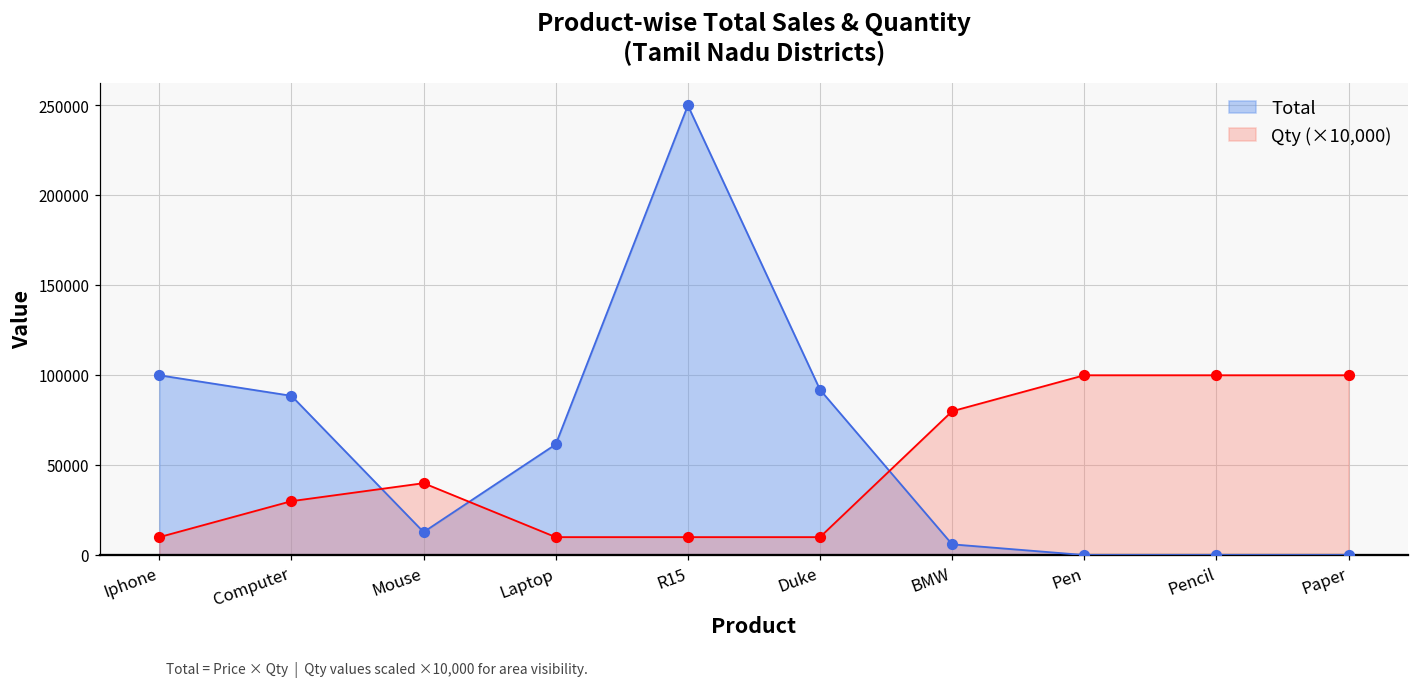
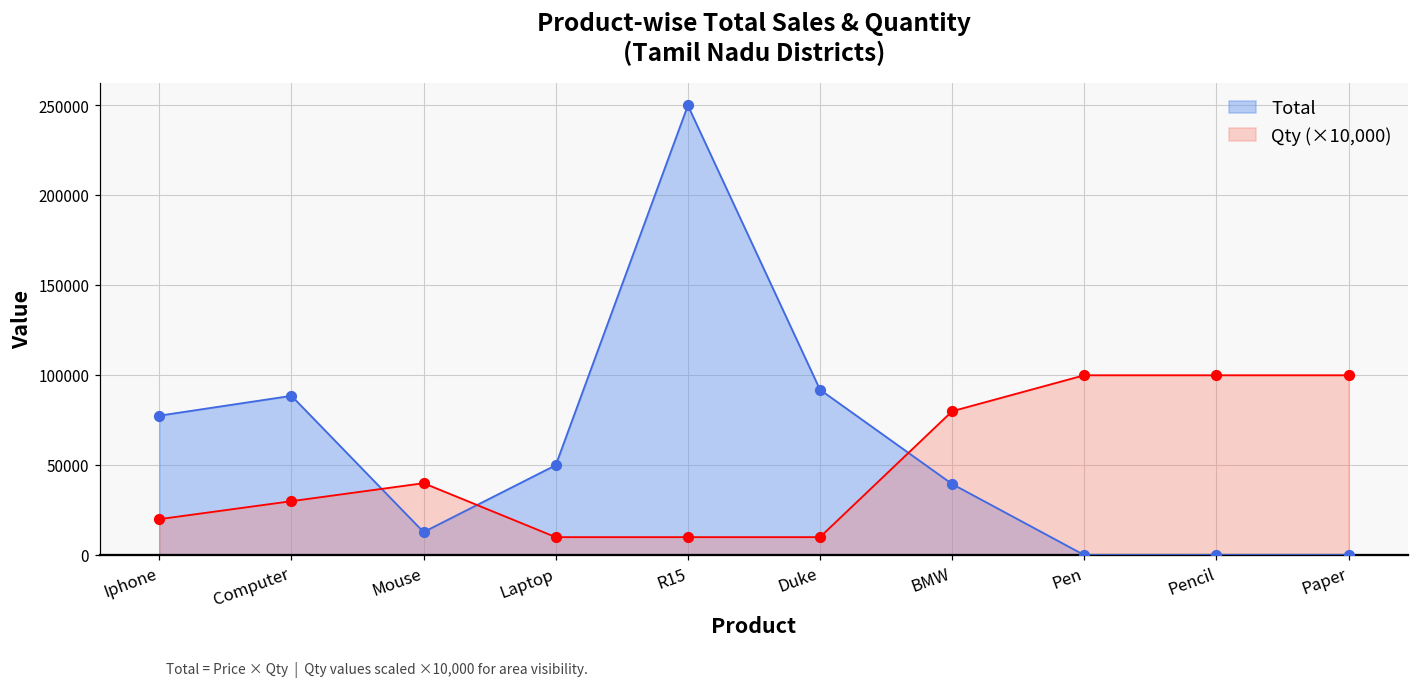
  {
    "Total": {
-     "Iphone": 100000,
+     "Iphone": 78000,
      "Computer": 89000,
      "Mouse": 13000,
-     "Laptop": 62000,
+     "Laptop": 50000,
      "R15": 250000,
      "Duke": 92000,
-     "BMW": 6000,
+     "BMW": 40000,
      "Pen": 0,
      "Pencil": 0,
      "Paper": 0
    },
    "Qty (×10,000)": {
-     "Iphone": 10000,
+     "Iphone": 20000,
      "Computer": 30000,
      "Mouse": 40000,
      "Laptop": 10000,
      "R15": 10000,
      "Duke": 10000,
      "BMW": 80000,
      "Pen": 100000,
      "Pencil": 100000,
      "Paper": 100000
    }
  }
